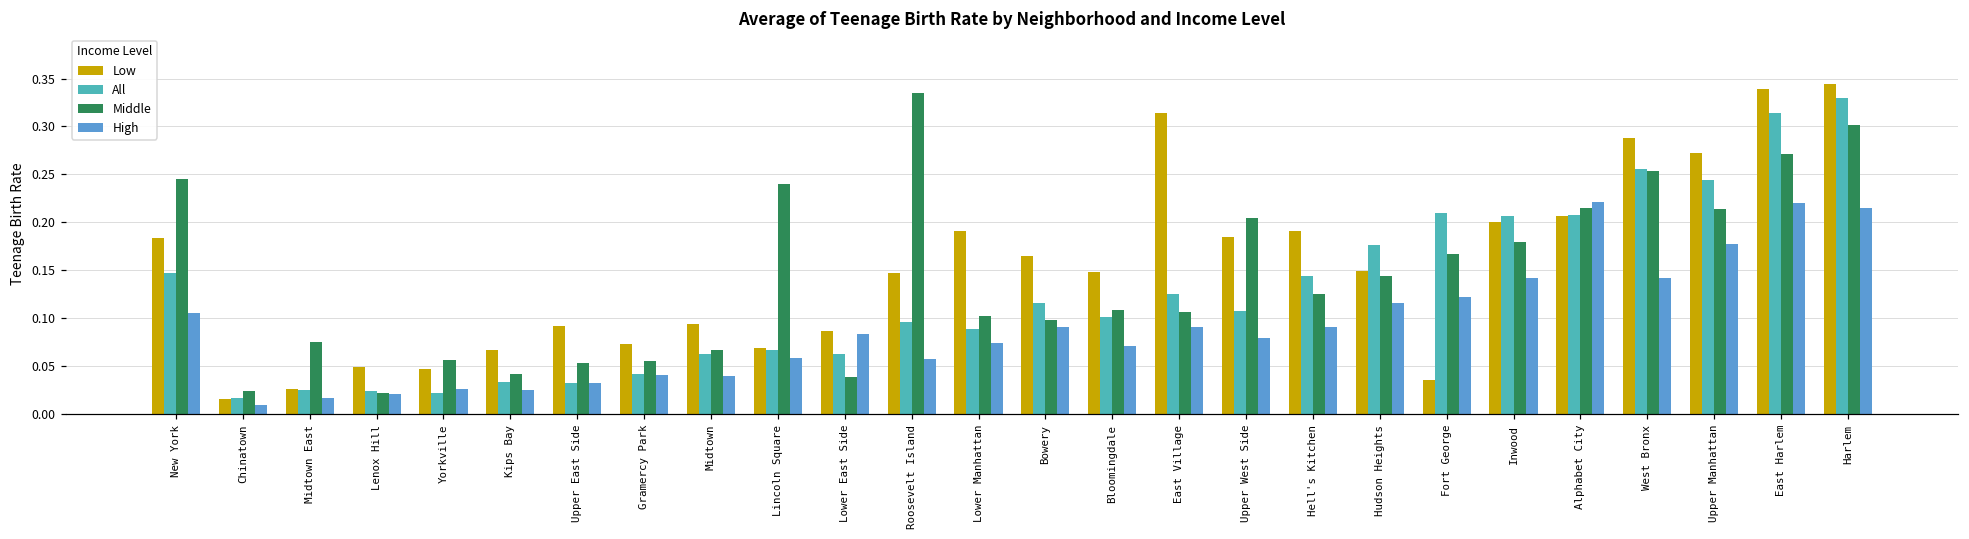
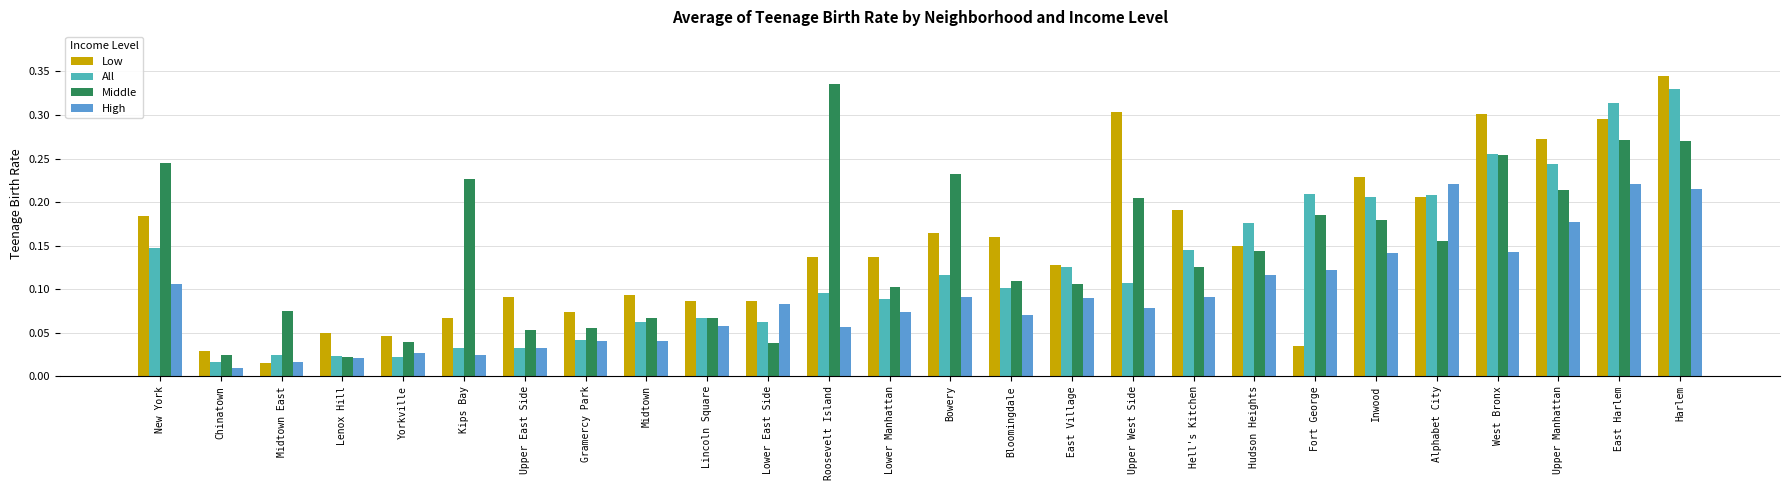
  {
    "Low": {
      "New York": 0.18,
-     "Chinatown": 0.02,
-     "Midtown East": 0.03,
+     "Chinatown": 0.03,
+     "Midtown East": 0.01,
      "Lenox Hill": 0.05,
      "Yorkville": 0.05,
      "Kips Bay": 0.07,
      "Upper East Side": 0.09,
      "Gramercy Park": 0.07,
      "Midtown": 0.09,
-     "Lincoln Square": 0.07,
+     "Lincoln Square": 0.09,
      "Lower East Side": 0.09,
-     "Roosevelt Island": 0.15,
-     "Lower Manhattan": 0.19,
+     "Roosevelt Island": 0.14,
+     "Lower Manhattan": 0.14,
      "Bowery": 0.16,
-     "Bloomingdale": 0.15,
-     "East Village": 0.31,
-     "Upper West Side": 0.19,
+     "Bloomingdale": 0.16,
+     "East Village": 0.13,
+     "Upper West Side": 0.30,
      "Hell's Kitchen": 0.19,
      "Hudson Heights": 0.15,
      "Fort George": 0.04,
-     "Inwood": 0.20,
+     "Inwood": 0.23,
      "Alphabet City": 0.21,
-     "West Bronx": 0.29,
+     "West Bronx": 0.30,
      "Upper Manhattan": 0.27,
-     "East Harlem": 0.34,
+     "East Harlem": 0.30,
      "Harlem": 0.34
    },
    "Middle": {
      "New York": 0.24,
      "Chinatown": 0.02,
      "Midtown East": 0.08,
      "Lenox Hill": 0.02,
-     "Yorkville": 0.06,
-     "Kips Bay": 0.04,
+     "Yorkville": 0.04,
+     "Kips Bay": 0.23,
      "Upper East Side": 0.05,
      "Gramercy Park": 0.05,
      "Midtown": 0.07,
-     "Lincoln Square": 0.24,
+     "Lincoln Square": 0.07,
      "Lower East Side": 0.04,
      "Roosevelt Island": 0.34,
      "Lower Manhattan": 0.10,
-     "Bowery": 0.10,
+     "Bowery": 0.23,
      "Bloomingdale": 0.11,
      "East Village": 0.11,
      "Upper West Side": 0.20,
      "Hell's Kitchen": 0.12,
      "Hudson Heights": 0.14,
-     "Fort George": 0.17,
+     "Fort George": 0.19,
      "Inwood": 0.18,
-     "Alphabet City": 0.21,
+     "Alphabet City": 0.16,
      "West Bronx": 0.25,
      "Upper Manhattan": 0.21,
      "East Harlem": 0.27,
-     "Harlem": 0.30
+     "Harlem": 0.27
    }
  }
